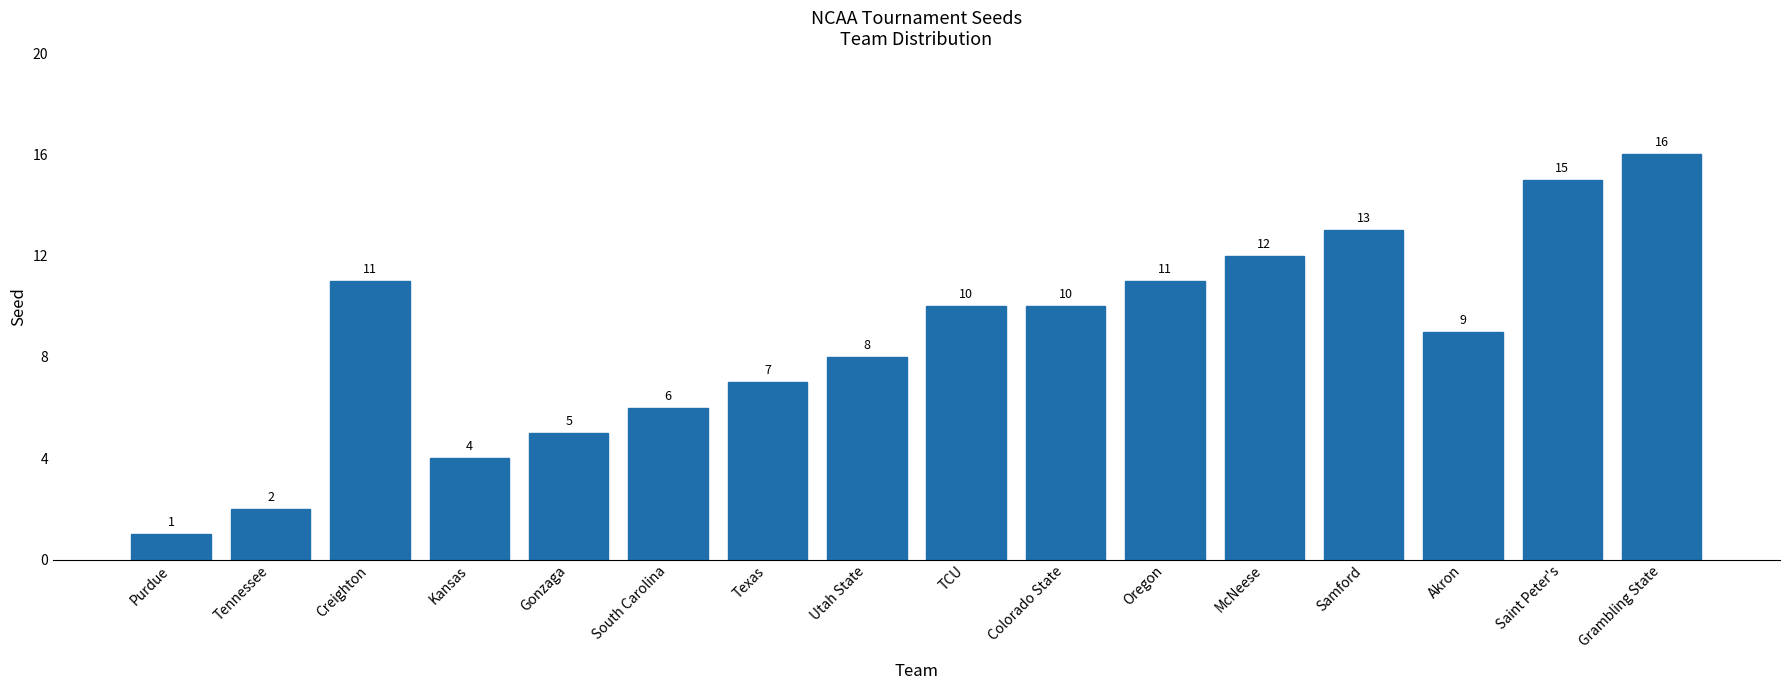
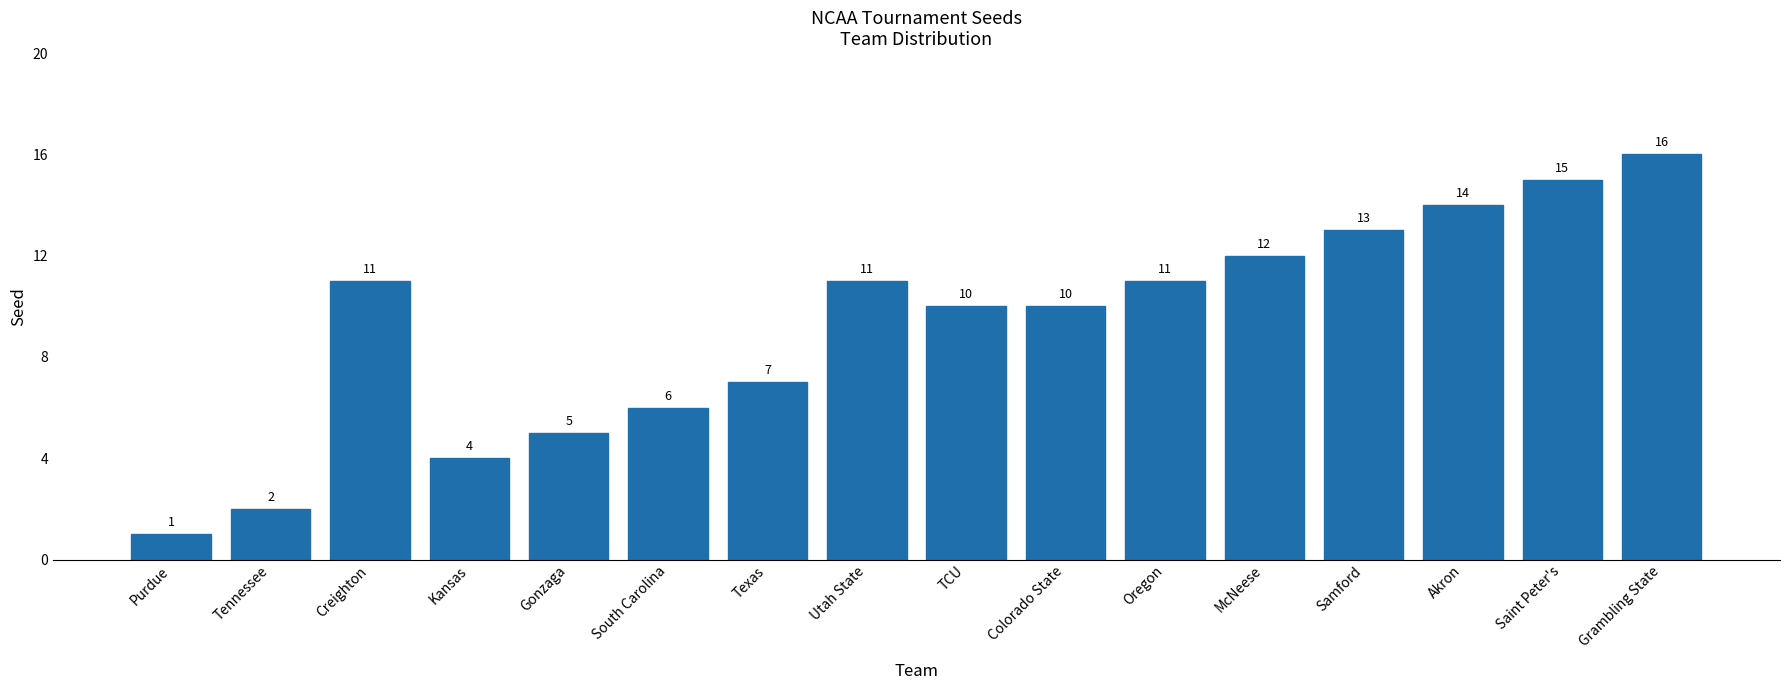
  {
    "Purdue": 1,
    "Tennessee": 2,
    "Creighton": 11,
    "Kansas": 4,
    "Gonzaga": 5,
    "South Carolina": 6,
    "Texas": 7,
-   "Utah State": 8,
+   "Utah State": 11,
    "TCU": 10,
    "Colorado State": 10,
    "Oregon": 11,
    "McNeese": 12,
    "Samford": 13,
-   "Akron": 9,
+   "Akron": 14,
    "Saint Peter's": 15,
    "Grambling State": 16
  }
